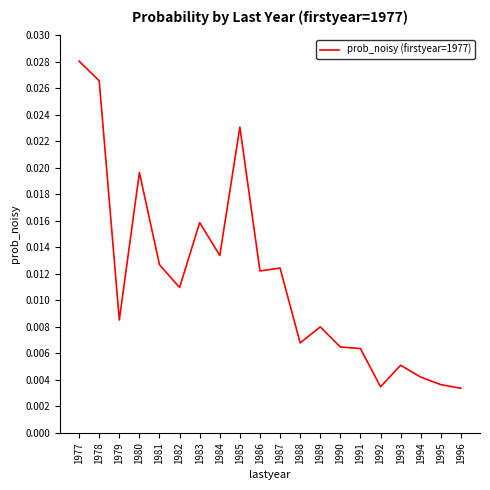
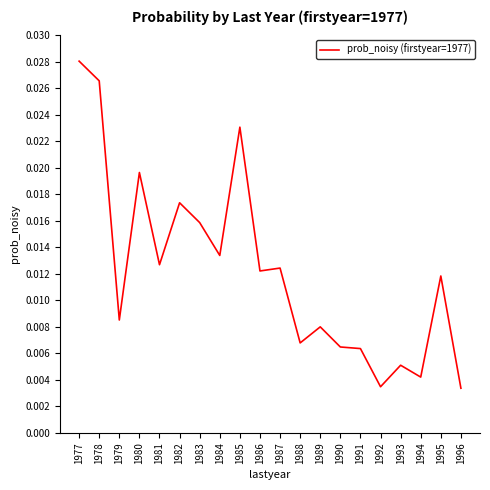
  {
    "1977": 0.0281,
    "1978": 0.0266,
    "1979": 0.0085,
    "1980": 0.0197,
    "1981": 0.0127,
-   "1982": 0.0110,
+   "1982": 0.0174,
    "1983": 0.0159,
    "1984": 0.0134,
    "1985": 0.0231,
    "1986": 0.0122,
    "1987": 0.0124,
    "1988": 0.0068,
    "1989": 0.0080,
    "1990": 0.0065,
    "1991": 0.0064,
    "1992": 0.0035,
    "1993": 0.0051,
    "1994": 0.0042,
-   "1995": 0.0036,
+   "1995": 0.0118,
    "1996": 0.0034
  }
